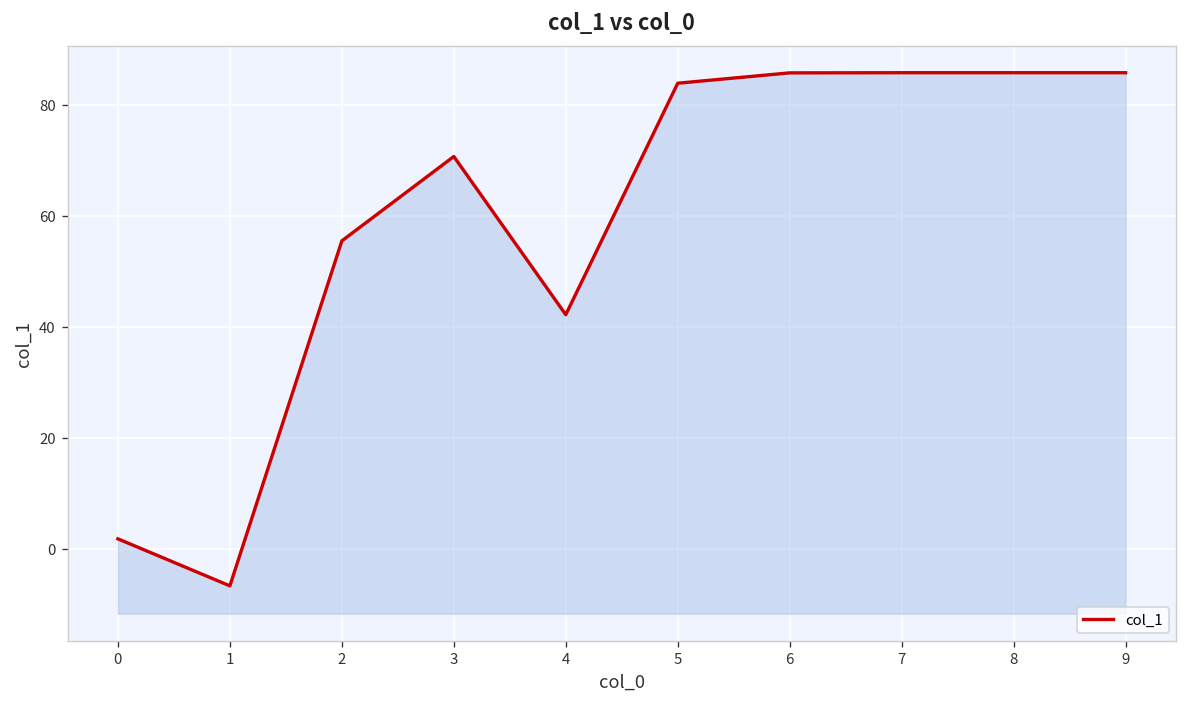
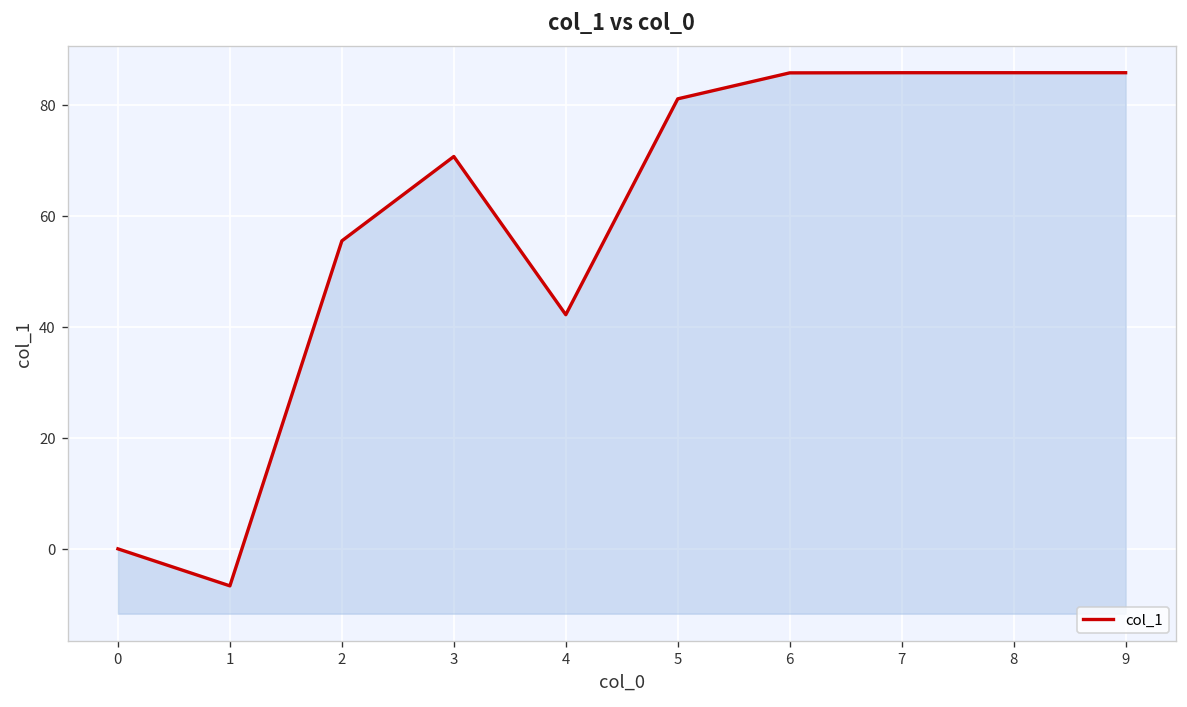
  {
-   "0": 2,
+   "0": 0,
    "1": -7,
    "2": 55,
    "3": 71,
    "4": 42,
-   "5": 84,
+   "5": 81,
    "6": 86,
    "7": 86,
    "8": 86,
    "9": 86
  }
